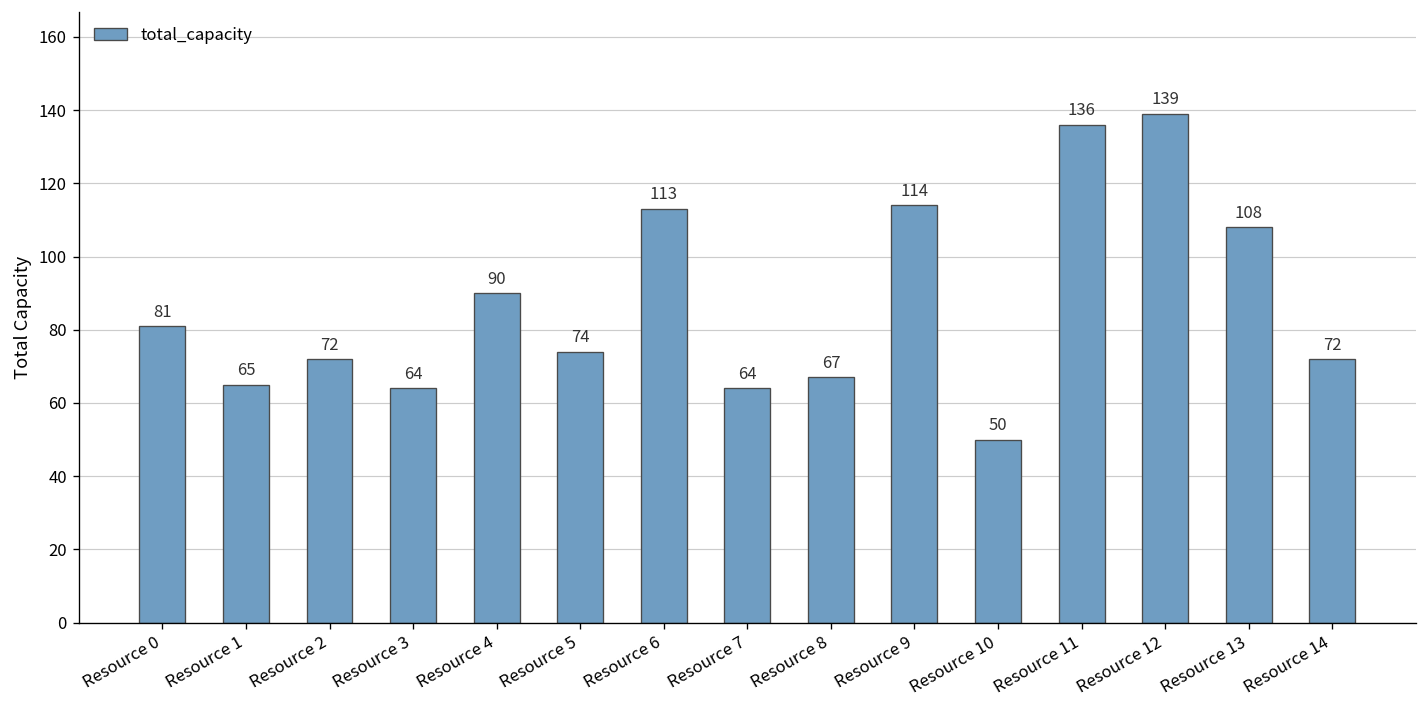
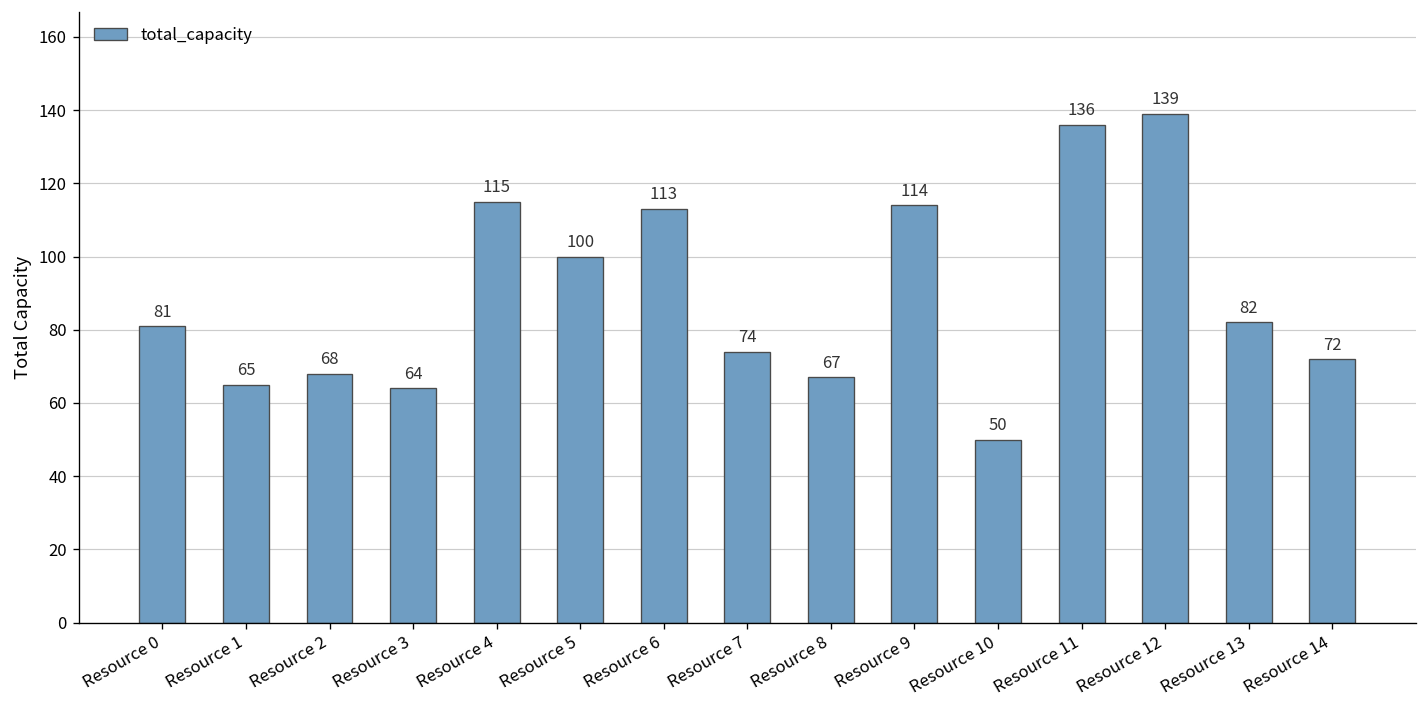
  {
    "Resource 0": 81,
    "Resource 1": 65,
-   "Resource 2": 72,
+   "Resource 2": 68,
    "Resource 3": 64,
-   "Resource 4": 90,
-   "Resource 5": 74,
+   "Resource 4": 115,
+   "Resource 5": 100,
    "Resource 6": 113,
-   "Resource 7": 64,
+   "Resource 7": 74,
    "Resource 8": 67,
    "Resource 9": 114,
    "Resource 10": 50,
    "Resource 11": 136,
    "Resource 12": 139,
-   "Resource 13": 108,
+   "Resource 13": 82,
    "Resource 14": 72
  }
